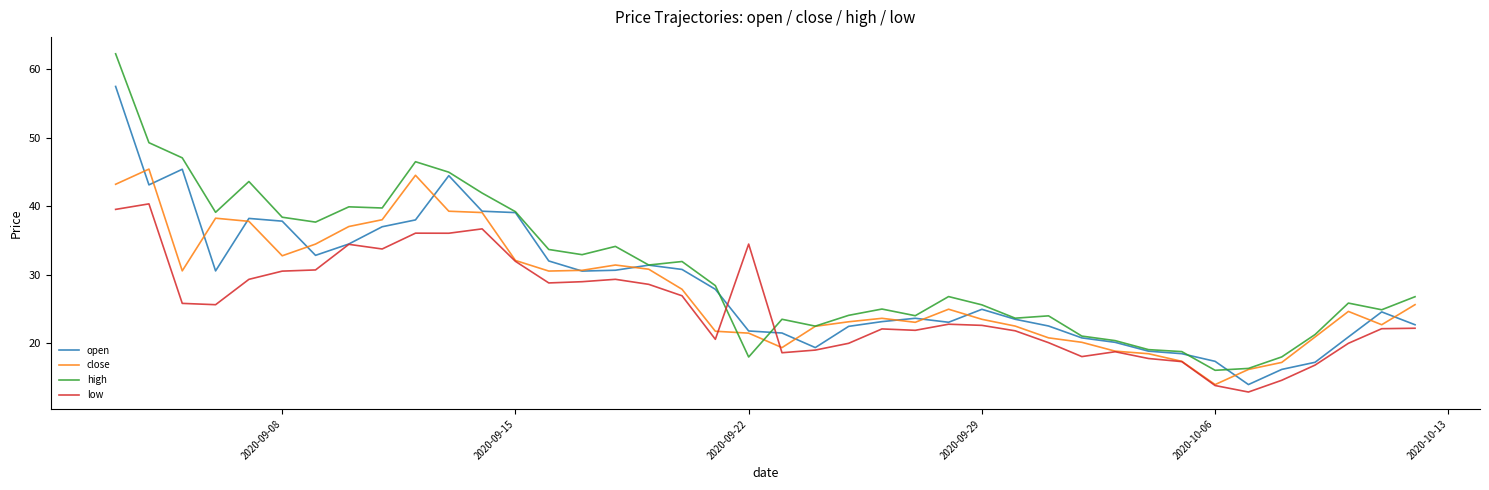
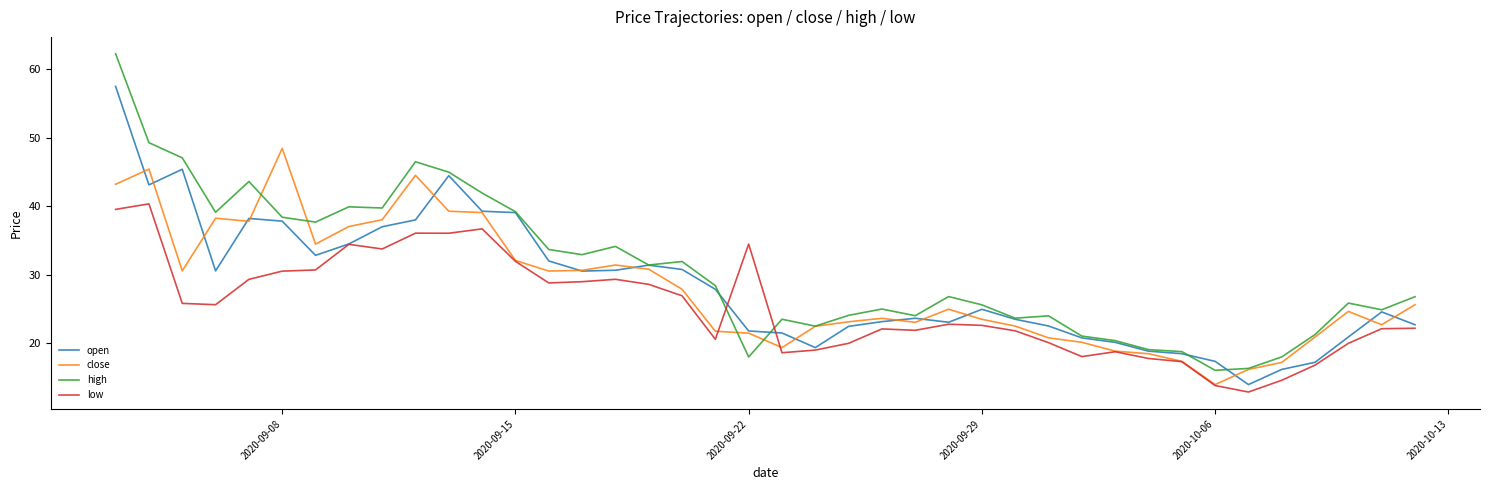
  {
    "open": {
      "2020-09-08": 38,
      "2020-09-29": 25,
      "2020-10-06": 17
    },
    "close": {
-     "2020-09-08": 33,
+     "2020-09-08": 48,
      "2020-09-29": 23
    },
    "high": {
      "2020-09-08": 38,
      "2020-09-22": 18,
      "2020-09-29": 26,
      "2020-10-06": 16
    },
    "low": {
      "2020-09-08": 30,
      "2020-09-22": 34,
      "2020-09-29": 23
    }
  }
